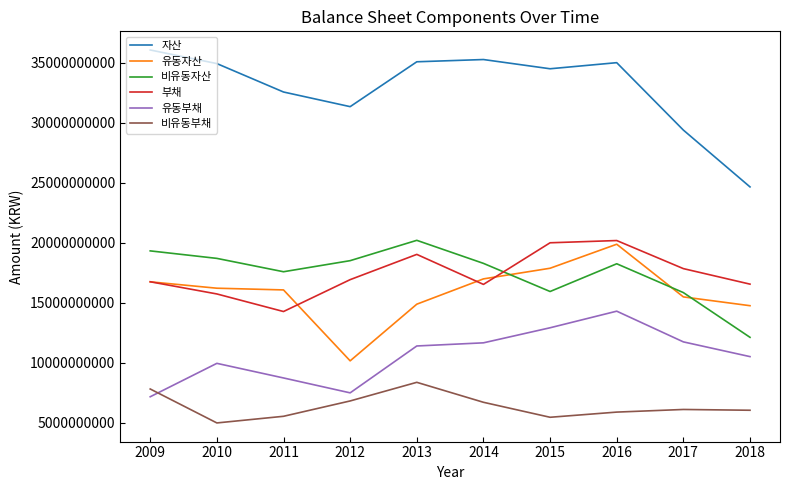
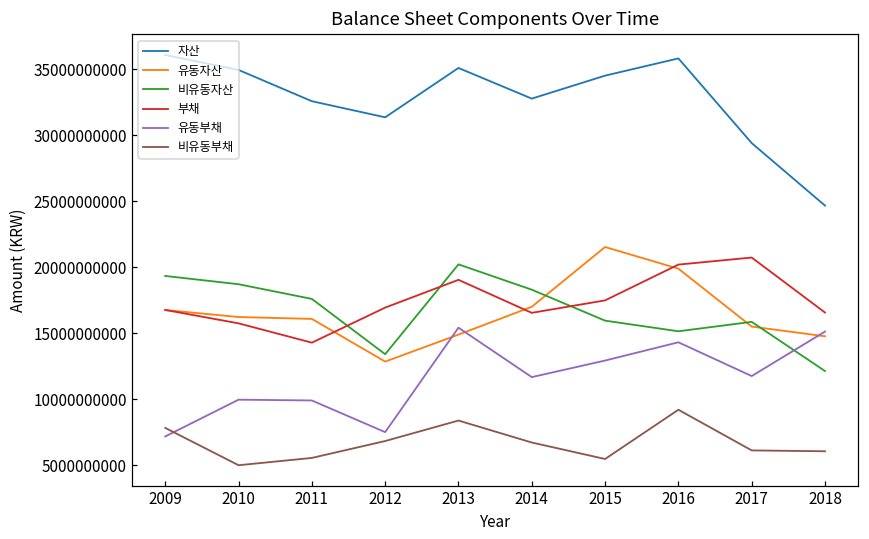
  {
    "자산": {
      "2011": 32600000000,
      "2012": 31400000000,
      "2013": 35100000000,
-     "2014": 35300000000,
+     "2014": 32800000000,
      "2015": 34500000000,
-     "2016": 35000000000,
+     "2016": 35800000000,
      "2017": 29400000000,
      "2018": 24700000000
    },
    "유동자산": {
      "2010": 16200000000,
      "2011": 16100000000,
-     "2012": 10200000000,
+     "2012": 12800000000,
      "2013": 14900000000,
      "2014": 17000000000,
-     "2015": 17900000000,
+     "2015": 21500000000,
      "2016": 19900000000,
      "2017": 15500000000,
      "2018": 14800000000
    },
    "비유동자산": {
      "2009": 19300000000,
      "2010": 18700000000,
      "2011": 17600000000,
-     "2012": 18500000000,
+     "2012": 13400000000,
      "2013": 20200000000,
      "2014": 18300000000,
      "2015": 15900000000,
-     "2016": 18300000000,
+     "2016": 15100000000,
      "2017": 15900000000,
      "2018": 12100000000
    },
    "부채": {
      "2010": 15700000000,
      "2011": 14300000000,
      "2012": 16900000000,
      "2013": 19000000000,
      "2014": 16500000000,
-     "2015": 20000000000,
+     "2015": 17500000000,
      "2016": 20200000000,
-     "2017": 17900000000,
+     "2017": 20700000000,
      "2018": 16600000000
    },
    "유동부채": {
      "2009": 7200000000,
      "2010": 10000000000,
-     "2011": 8700000000,
+     "2011": 9900000000,
      "2012": 7500000000,
-     "2013": 11400000000,
+     "2013": 15400000000,
      "2014": 11700000000,
      "2015": 12900000000,
      "2016": 14300000000,
      "2017": 11700000000,
-     "2018": 10500000000
+     "2018": 15100000000
    },
    "비유동부채": {
      "2009": 7800000000,
      "2010": 5000000000,
      "2011": 5500000000,
      "2012": 6800000000,
      "2013": 8400000000,
      "2014": 6700000000,
      "2015": 5500000000,
-     "2016": 5900000000,
+     "2016": 9200000000,
      "2017": 6100000000,
      "2018": 6000000000
    }
  }
